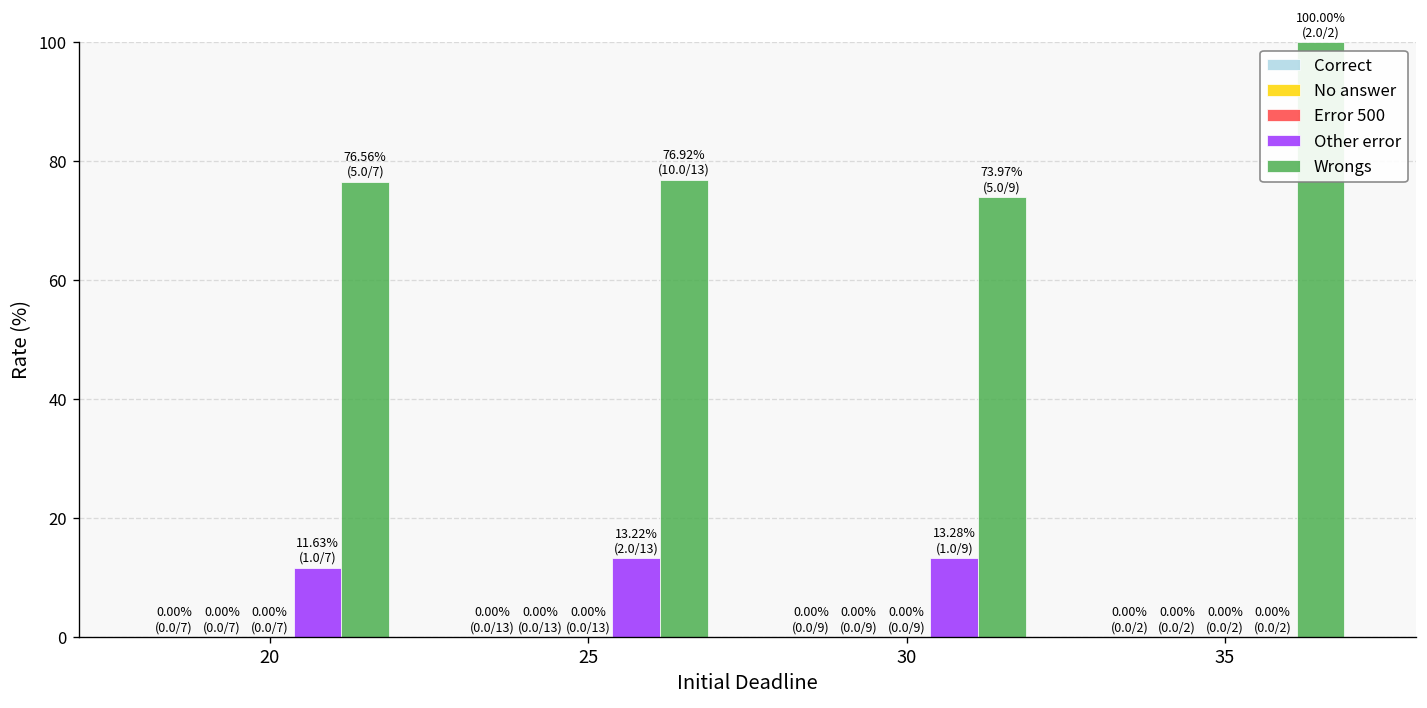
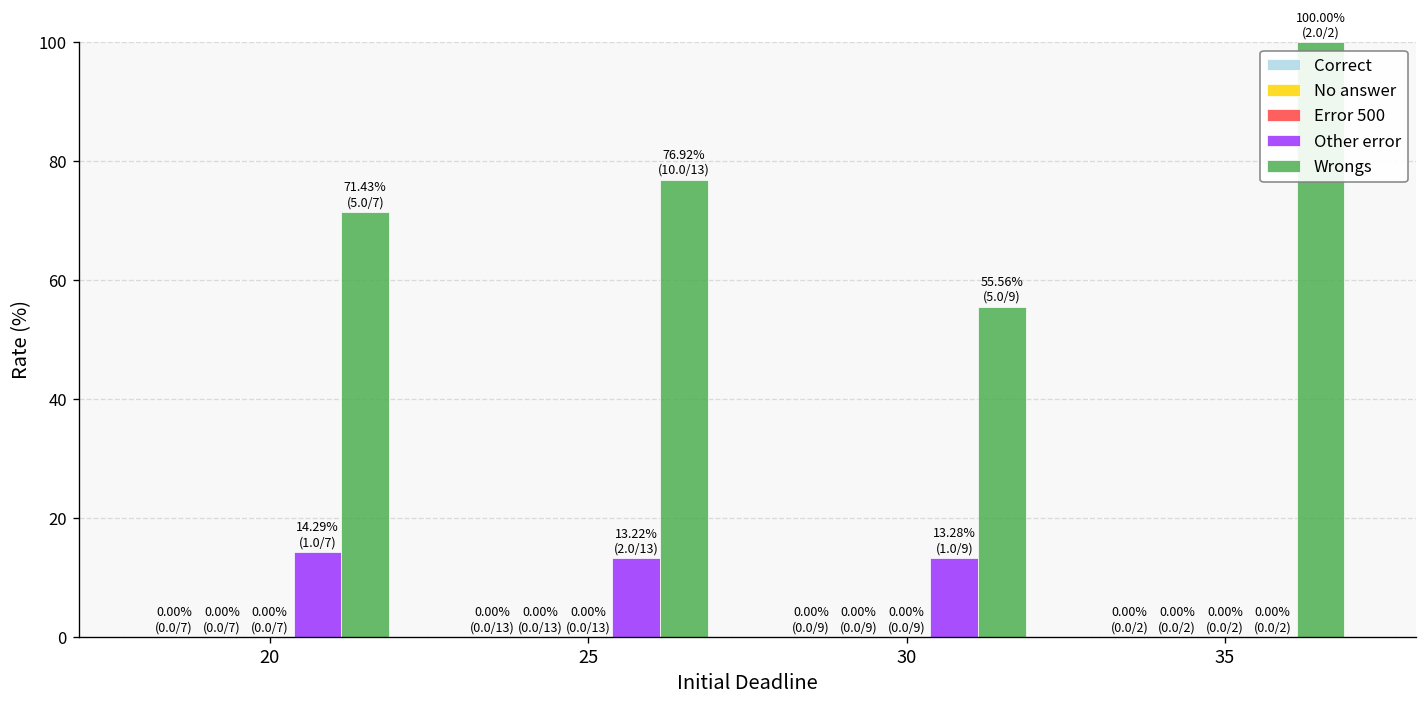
  {
    "Correct": {
      "20": "0.00%",
      "25": "0.00%",
      "30": "0.00%",
      "35": "0.00%"
    },
    "No answer": {
      "20": "0.00%",
      "25": "0.00%",
      "30": "0.00%",
      "35": "0.00%"
    },
    "Error 500": {
      "20": "0.00%",
      "25": "0.00%",
      "30": "0.00%",
      "35": "0.00%"
    },
    "Other error": {
-     "20": "11.63%",
+     "20": "14.29%",
      "25": "13.22%",
      "30": "13.28%",
      "35": "0.00%"
    },
    "Wrongs": {
-     "20": "76.56%",
+     "20": "71.43%",
      "25": "76.92%",
-     "30": "73.97%",
+     "30": "55.56%",
      "35": "100.00%"
    }
  }
